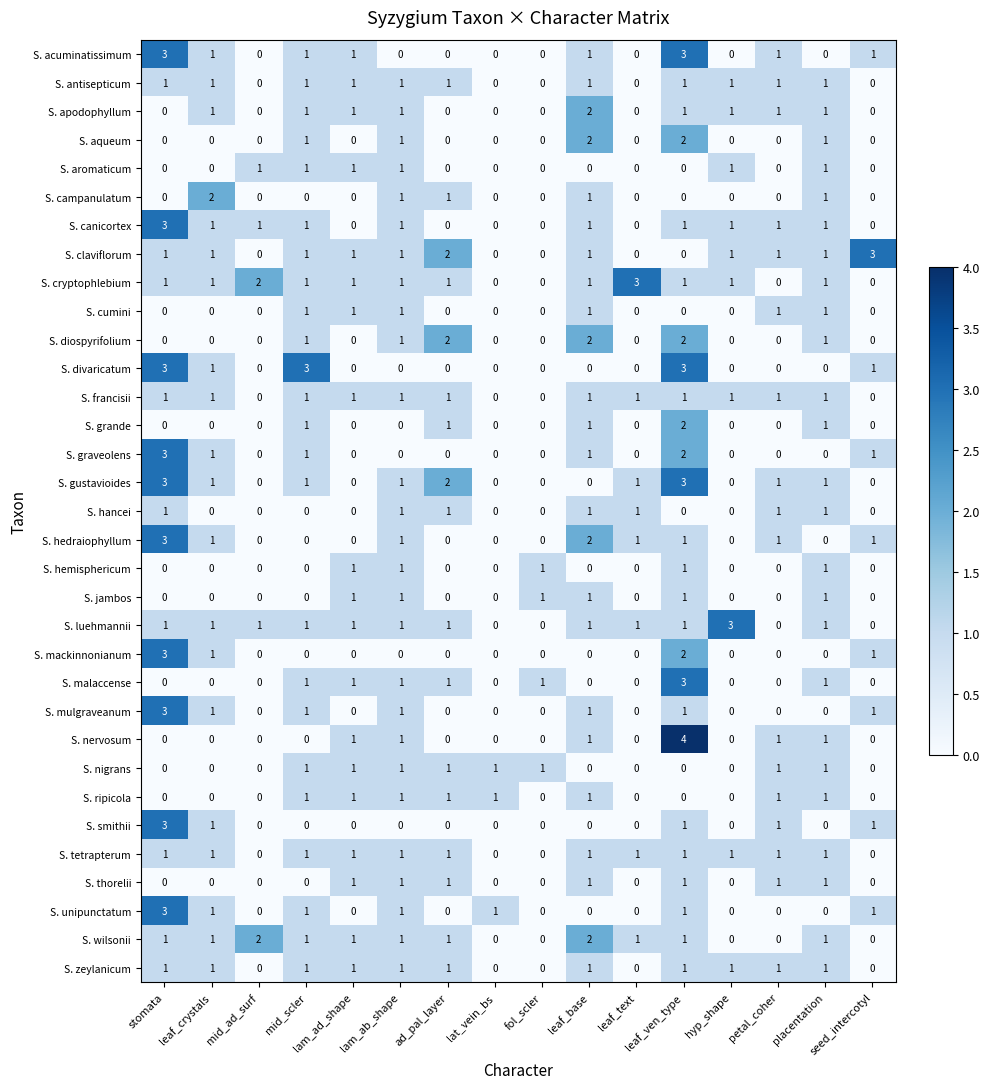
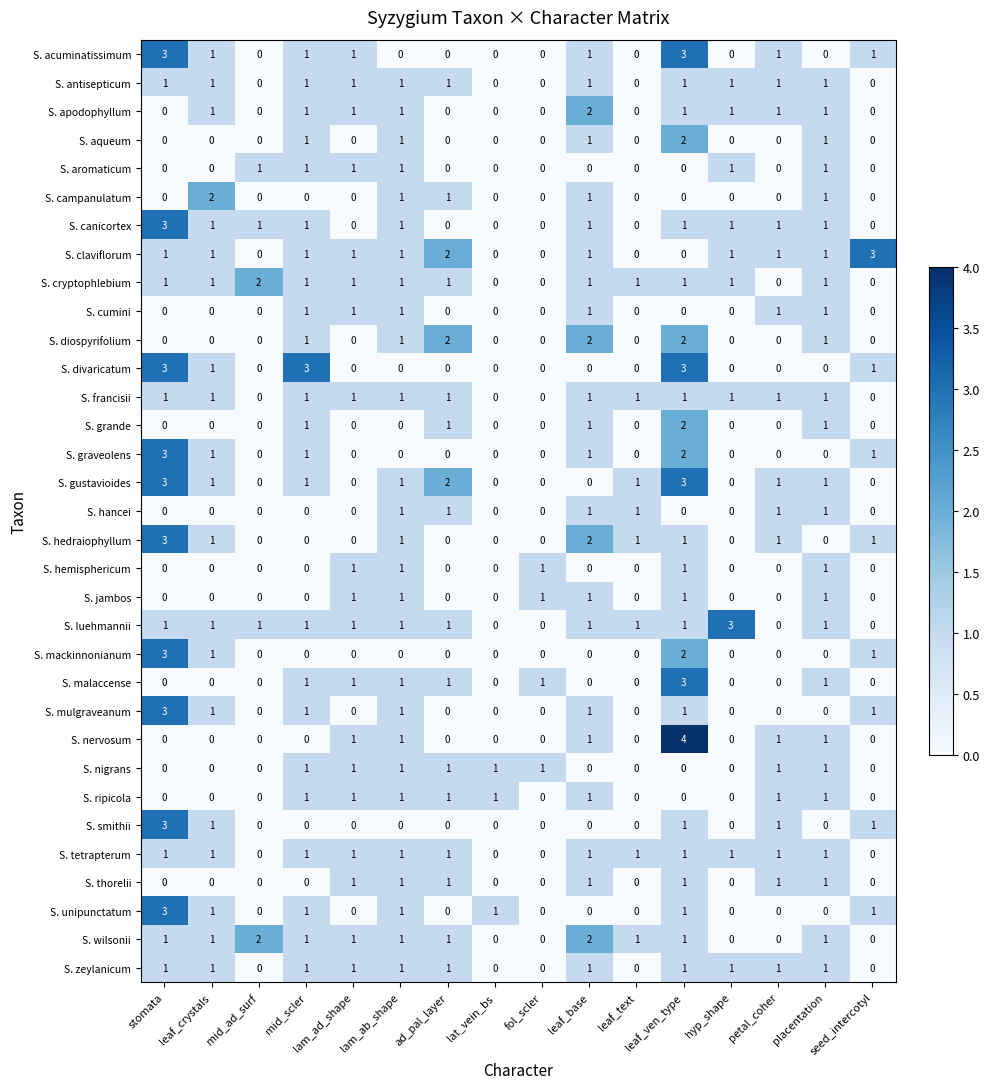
  {
    "S. aqueum": {
      "stomata": 0,
      "leaf_crystals": 0,
      "mid_ad_surf": 0,
      "mid_scler": 1,
      "lam_ad_shape": 0,
      "lam_ab_shape": 1,
      "ad_pal_layer": 0,
      "lat_vein_bs": 0,
      "fol_scler": 0,
-     "leaf_base": 2,
+     "leaf_base": 1,
      "leaf_text": 0,
      "leaf_ven_type": 2,
      "hyp_shape": 0,
      "petal_coher": 0,
      "placentation": 1,
      "seed_intercotyl": 0
    },
    "S. cryptophlebium": {
      "stomata": 1,
      "leaf_crystals": 1,
      "mid_ad_surf": 2,
      "mid_scler": 1,
      "lam_ad_shape": 1,
      "lam_ab_shape": 1,
      "ad_pal_layer": 1,
      "lat_vein_bs": 0,
      "fol_scler": 0,
      "leaf_base": 1,
-     "leaf_text": 3,
+     "leaf_text": 1,
      "leaf_ven_type": 1,
      "hyp_shape": 1,
      "petal_coher": 0,
      "placentation": 1,
      "seed_intercotyl": 0
    },
    "S. hancei": {
-     "stomata": 1,
+     "stomata": 0,
      "leaf_crystals": 0,
      "mid_ad_surf": 0,
      "mid_scler": 0,
      "lam_ad_shape": 0,
      "lam_ab_shape": 1,
      "ad_pal_layer": 1,
      "lat_vein_bs": 0,
      "fol_scler": 0,
      "leaf_base": 1,
      "leaf_text": 1,
      "leaf_ven_type": 0,
      "hyp_shape": 0,
      "petal_coher": 1,
      "placentation": 1,
      "seed_intercotyl": 0
    }
  }
